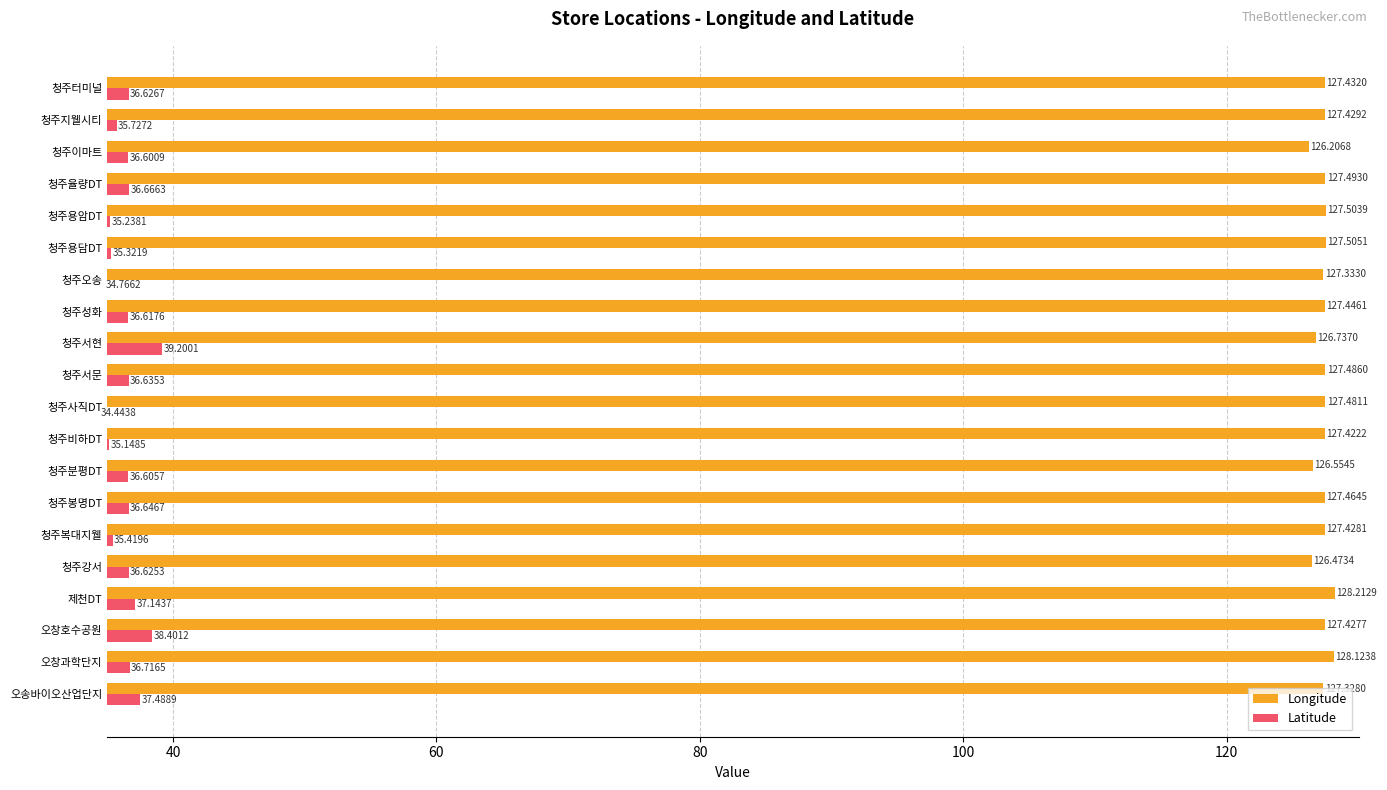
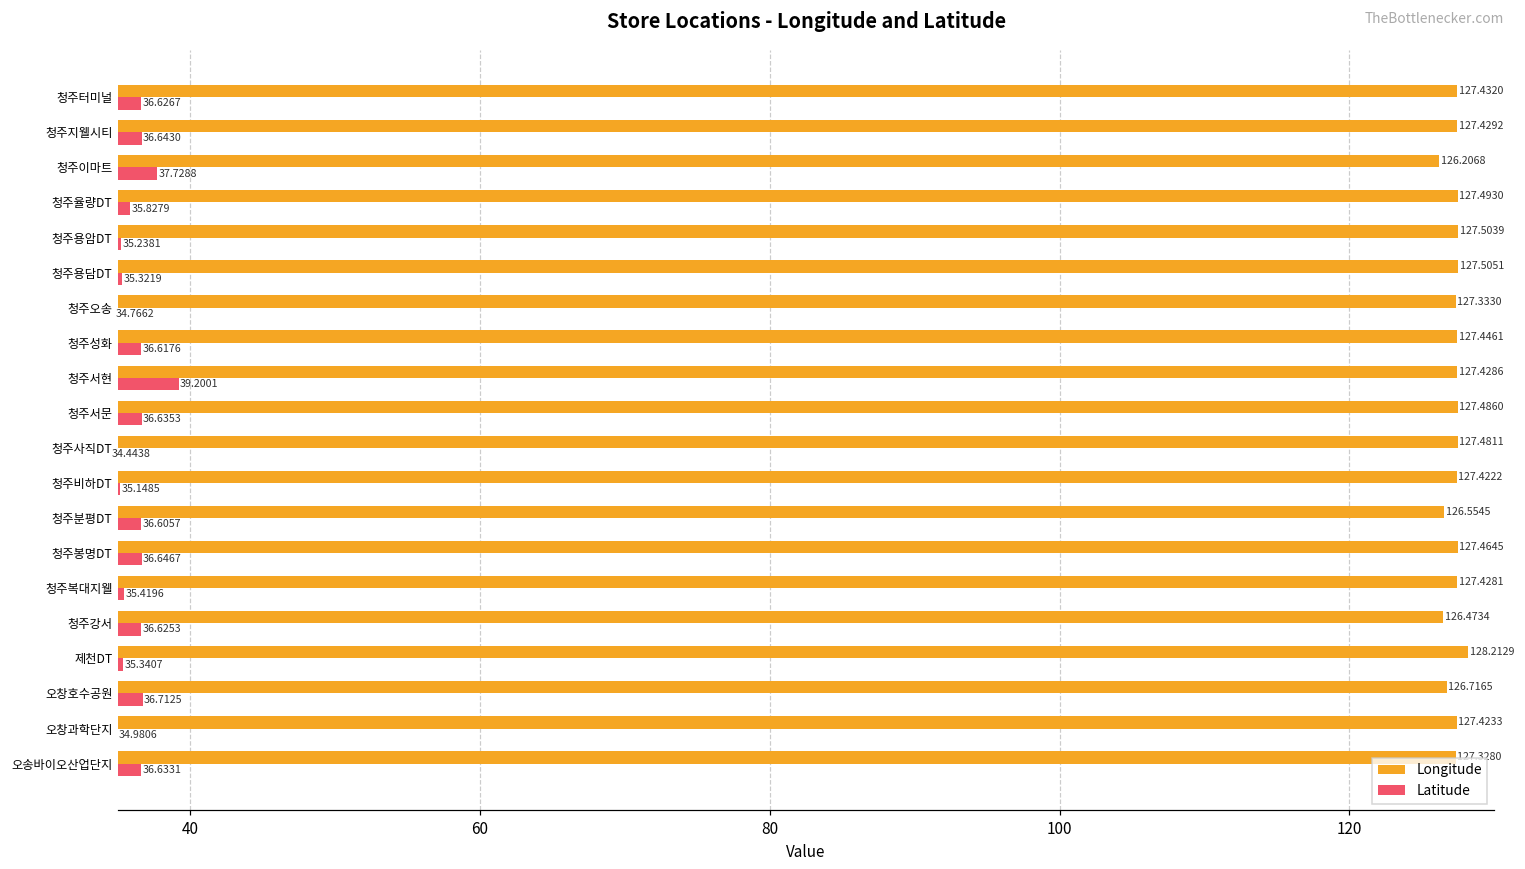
  {
    "Longitude": {
      "청주터미널": 127.4320,
      "청주지웰시티": 127.4292,
      "청주이마트": 126.2068,
      "청주율량DT": 127.4930,
      "청주용암DT": 127.5039,
      "청주용담DT": 127.5051,
      "청주오송": 127.3330,
      "청주성화": 127.4461,
-     "청주서현": 126.7370,
+     "청주서현": 127.4286,
      "청주서문": 127.4860,
      "청주사직DT": 127.4811,
      "청주비하DT": 127.4222,
      "청주분평DT": 126.5545,
      "청주봉명DT": 127.4645,
      "청주복대지웰": 127.4281,
      "청주강서": 126.4734,
      "제천DT": 128.2129,
-     "오창호수공원": 127.4277,
-     "오창과학단지": 128.1238
+     "오창호수공원": 126.7165,
+     "오창과학단지": 127.4233
    },
    "Latitude": {
      "청주터미널": 36.6267,
-     "청주지웰시티": 35.7272,
-     "청주이마트": 36.6009,
-     "청주율량DT": 36.6663,
+     "청주지웰시티": 36.6430,
+     "청주이마트": 37.7288,
+     "청주율량DT": 35.8279,
      "청주용암DT": 35.2381,
      "청주용담DT": 35.3219,
      "청주성화": 36.6176,
      "청주서현": 39.2001,
      "청주서문": 36.6353,
      "청주비하DT": 35.1485,
      "청주분평DT": 36.6057,
      "청주봉명DT": 36.6467,
      "청주복대지웰": 35.4196,
      "청주강서": 36.6253,
-     "제천DT": 37.1437,
-     "오창호수공원": 38.4012,
-     "오창과학단지": 36.7165,
-     "오송바이오산업단지": 37.4889
+     "제천DT": 35.3407,
+     "오창호수공원": 36.7125,
+     "오창과학단지": 34.9806,
+     "오송바이오산업단지": 36.6331
    }
  }
